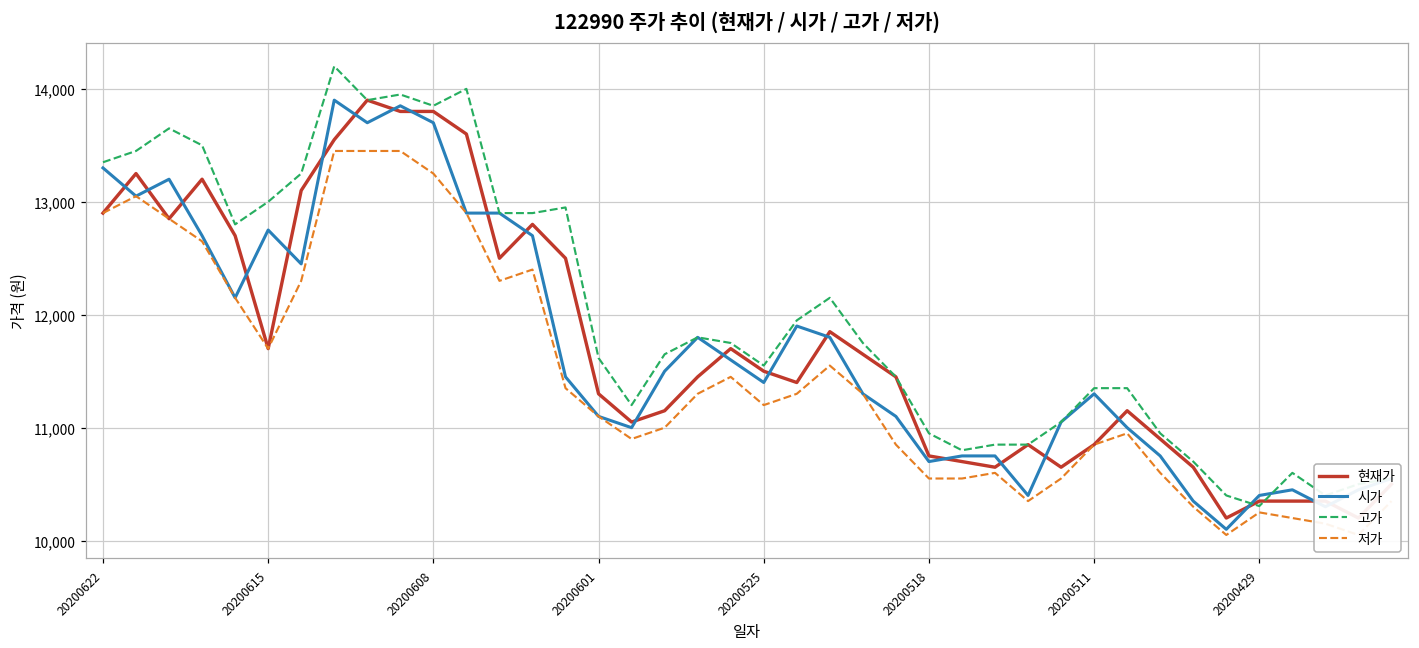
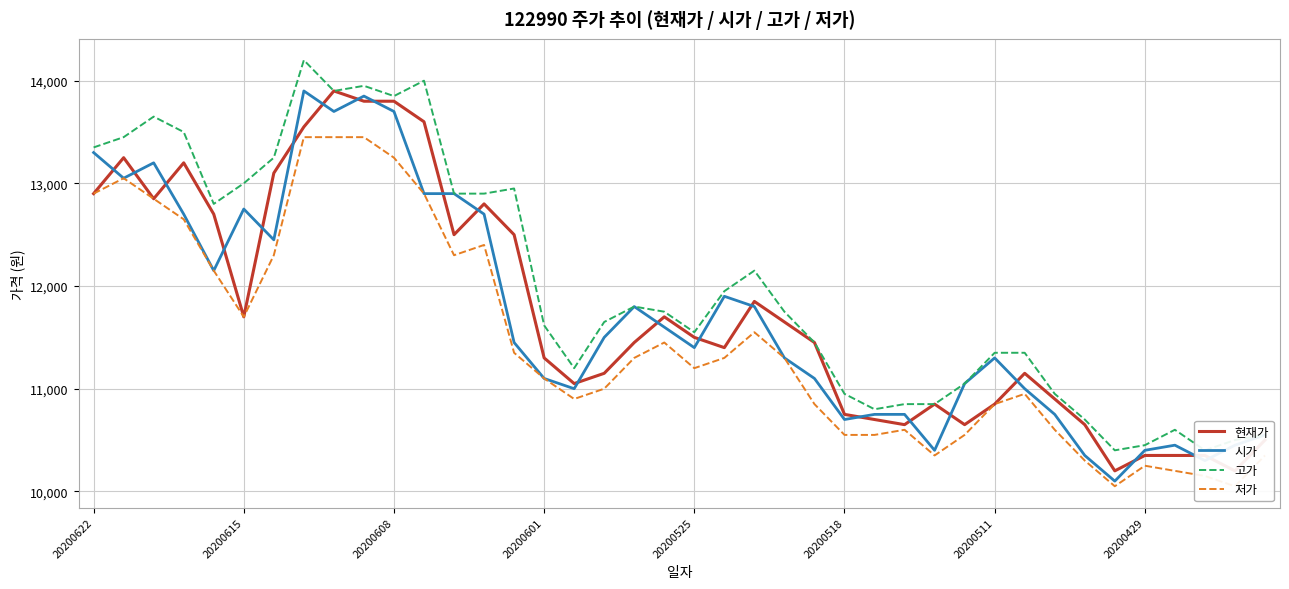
  {
    "현재가": {
      "20200608": "13,800",
      "20200601": "11,300",
      "20200525": "11,500",
      "20200518": "10,750",
      "20200429": "10,350"
    },
    "시가": {
      "20200622": "13,300",
      "20200615": "12,750",
      "20200608": "13,700",
      "20200525": "11,400",
      "20200518": "10,700",
      "20200511": "11,300",
      "20200429": "10,400"
    },
    "고가": {
      "20200622": "13,350",
      "20200615": "13,000",
      "20200608": "13,850",
      "20200601": "11,620",
      "20200525": "11,550",
      "20200518": "10,950",
      "20200511": "11,350",
-     "20200429": "10,310"
+     "20200429": "10,450"
    },
    "저가": {
      "20200608": "13,250",
      "20200525": "11,200",
      "20200518": "10,550",
      "20200429": "10,250"
    }
  }
